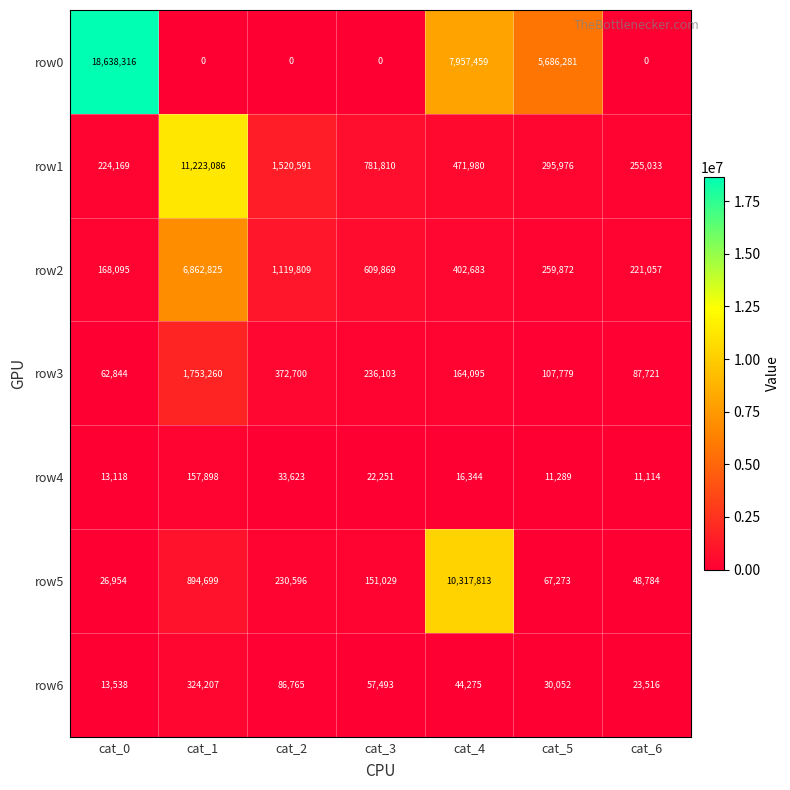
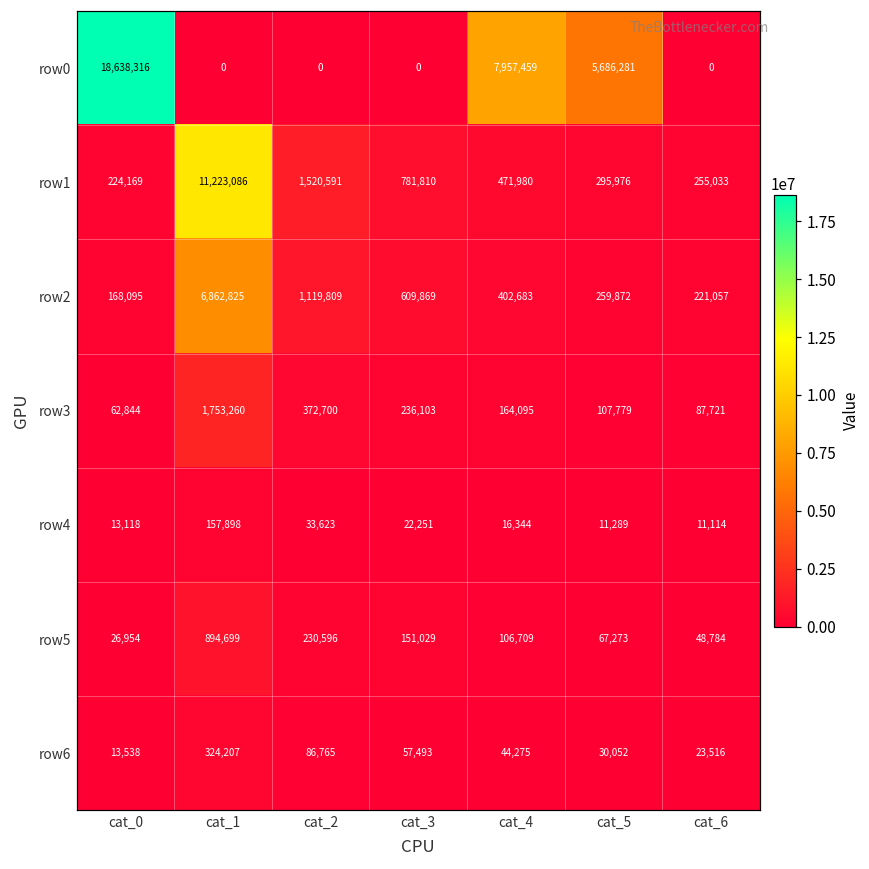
  {
    "row0": {
      "cat_0": "18,638,316",
      "cat_1": "0",
      "cat_2": "0",
      "cat_3": "0",
      "cat_4": "7,957,459",
      "cat_5": "5,686,281",
      "cat_6": "0"
    },
    "row1": {
      "cat_0": "224,169",
      "cat_1": "11,223,086",
      "cat_2": "1,520,591",
      "cat_3": "781,810",
      "cat_4": "471,980",
      "cat_5": "295,976",
      "cat_6": "255,033"
    },
    "row2": {
      "cat_0": "168,095",
      "cat_1": "6,862,825",
      "cat_2": "1,119,809",
      "cat_3": "609,869",
      "cat_4": "402,683",
      "cat_5": "259,872",
      "cat_6": "221,057"
    },
    "row3": {
      "cat_0": "62,844",
      "cat_1": "1,753,260",
      "cat_2": "372,700",
      "cat_3": "236,103",
      "cat_4": "164,095",
      "cat_5": "107,779",
      "cat_6": "87,721"
    },
    "row4": {
      "cat_0": "13,118",
      "cat_1": "157,898",
      "cat_2": "33,623",
      "cat_3": "22,251",
      "cat_4": "16,344",
      "cat_5": "11,289",
      "cat_6": "11,114"
    },
    "row5": {
      "cat_0": "26,954",
      "cat_1": "894,699",
      "cat_2": "230,596",
      "cat_3": "151,029",
-     "cat_4": "10,317,813",
+     "cat_4": "106,709",
      "cat_5": "67,273",
      "cat_6": "48,784"
    },
    "row6": {
      "cat_0": "13,538",
      "cat_1": "324,207",
      "cat_2": "86,765",
      "cat_3": "57,493",
      "cat_4": "44,275",
      "cat_5": "30,052",
      "cat_6": "23,516"
    }
  }
